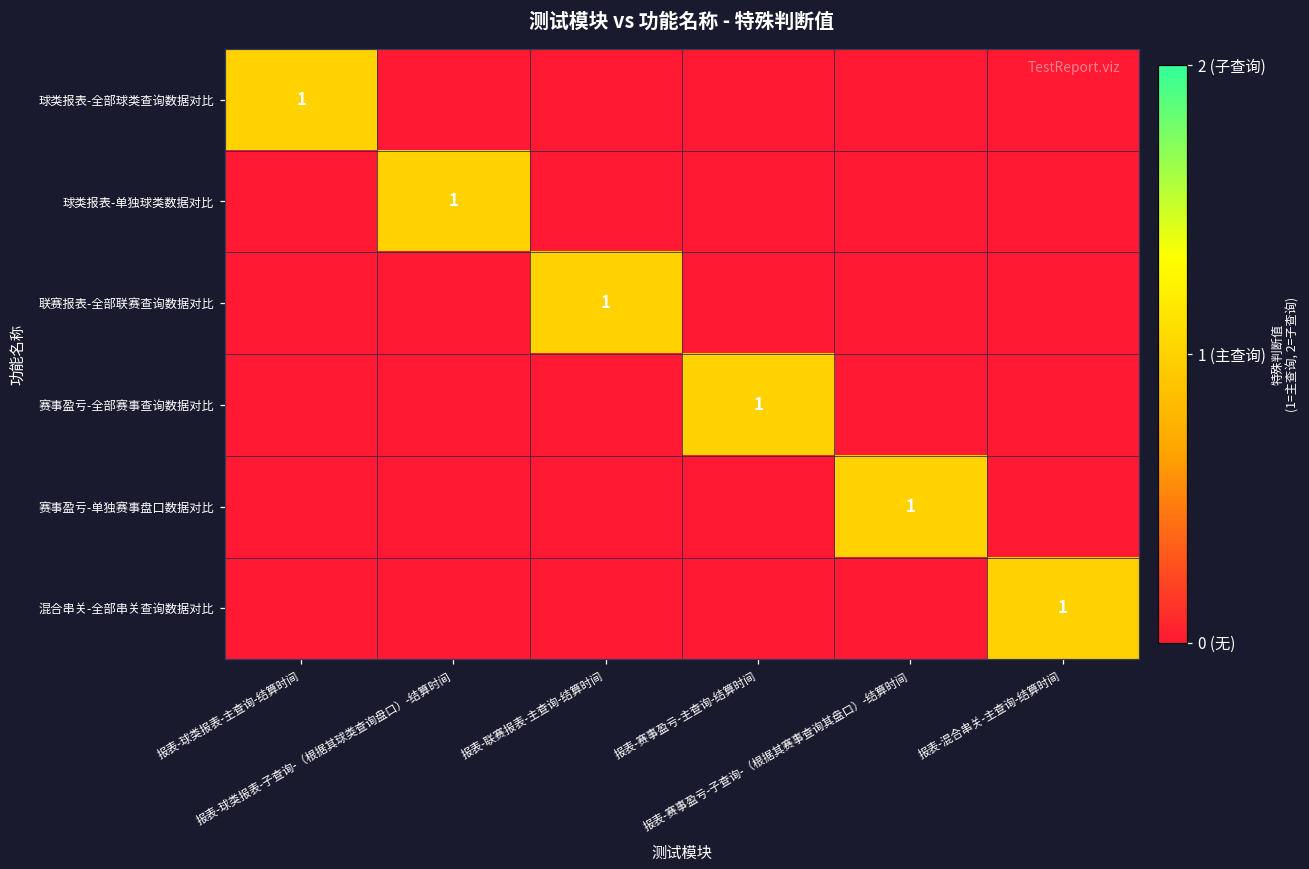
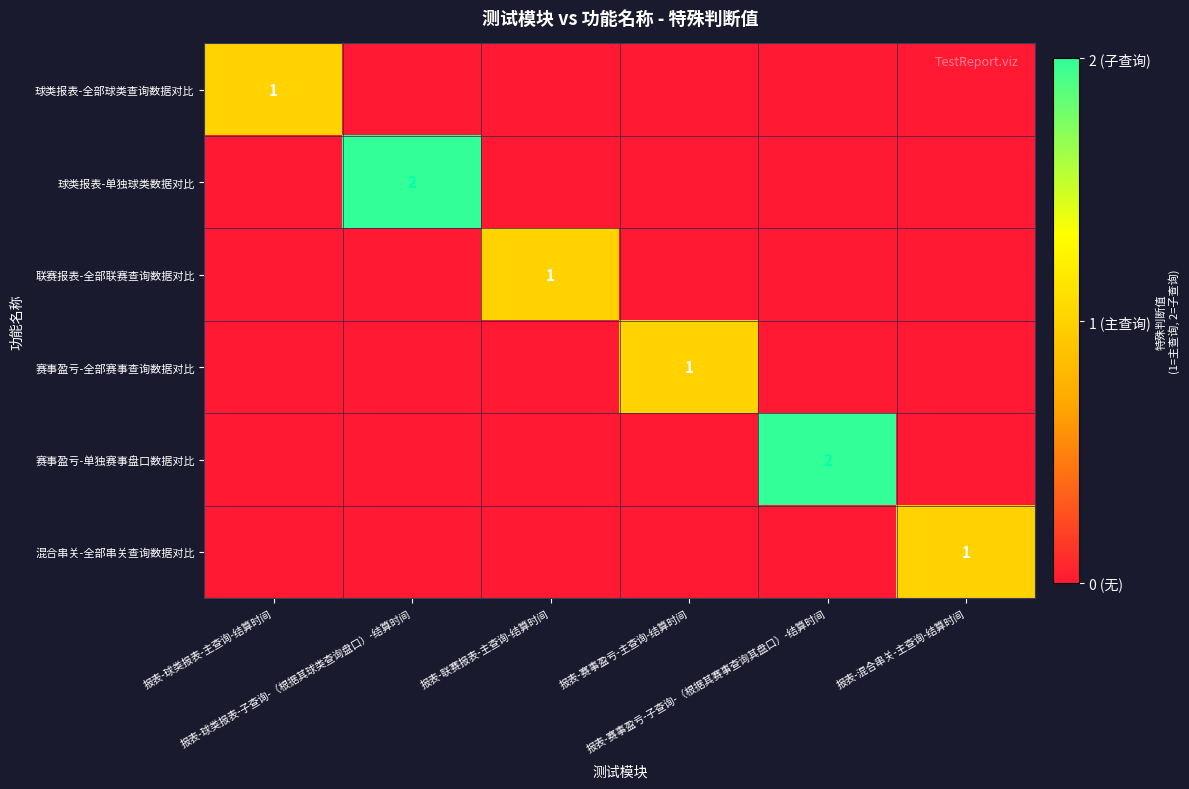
  {
    "球类报表-全部球类查询数据对比": {
      "报表-球类报表-主查询-结算时间": 1
    },
    "球类报表-单独球类数据对比": {
-     "报表-球类报表-子查询-（根据其球类查询盘口）-结算时间": 1
+     "报表-球类报表-子查询-（根据其球类查询盘口）-结算时间": 2
    },
    "联赛报表-全部联赛查询数据对比": {
      "报表-联赛报表-主查询-结算时间": 1
    },
    "赛事盈亏-全部赛事查询数据对比": {
      "报表-赛事盈亏-主查询-结算时间": 1
    },
    "赛事盈亏-单独赛事盘口数据对比": {
-     "报表-赛事盈亏-子查询-（根据其赛事查询其盘口）-结算时间": 1
+     "报表-赛事盈亏-子查询-（根据其赛事查询其盘口）-结算时间": 2
    },
    "混合串关-全部串关查询数据对比": {
      "报表-混合串关-主查询-结算时间": 1
    }
  }
